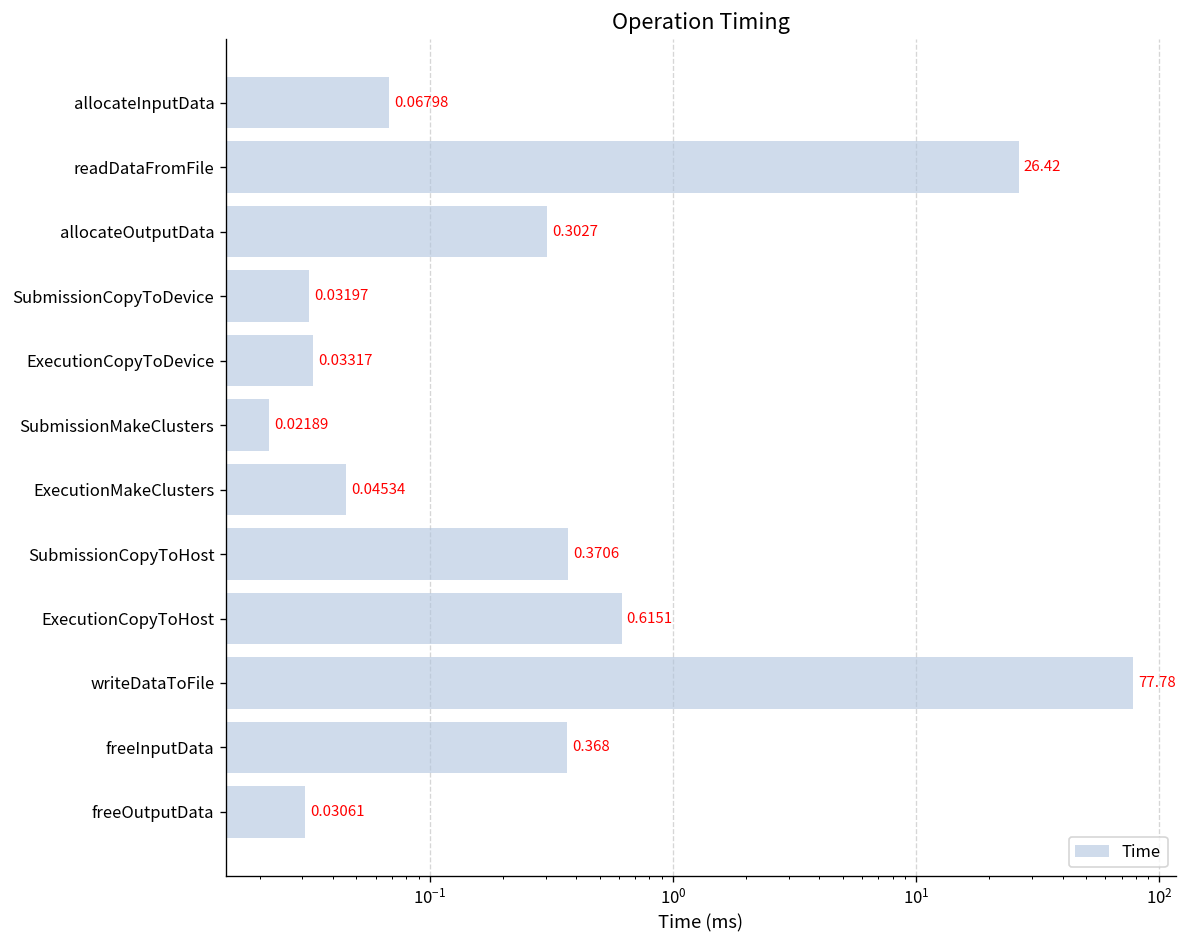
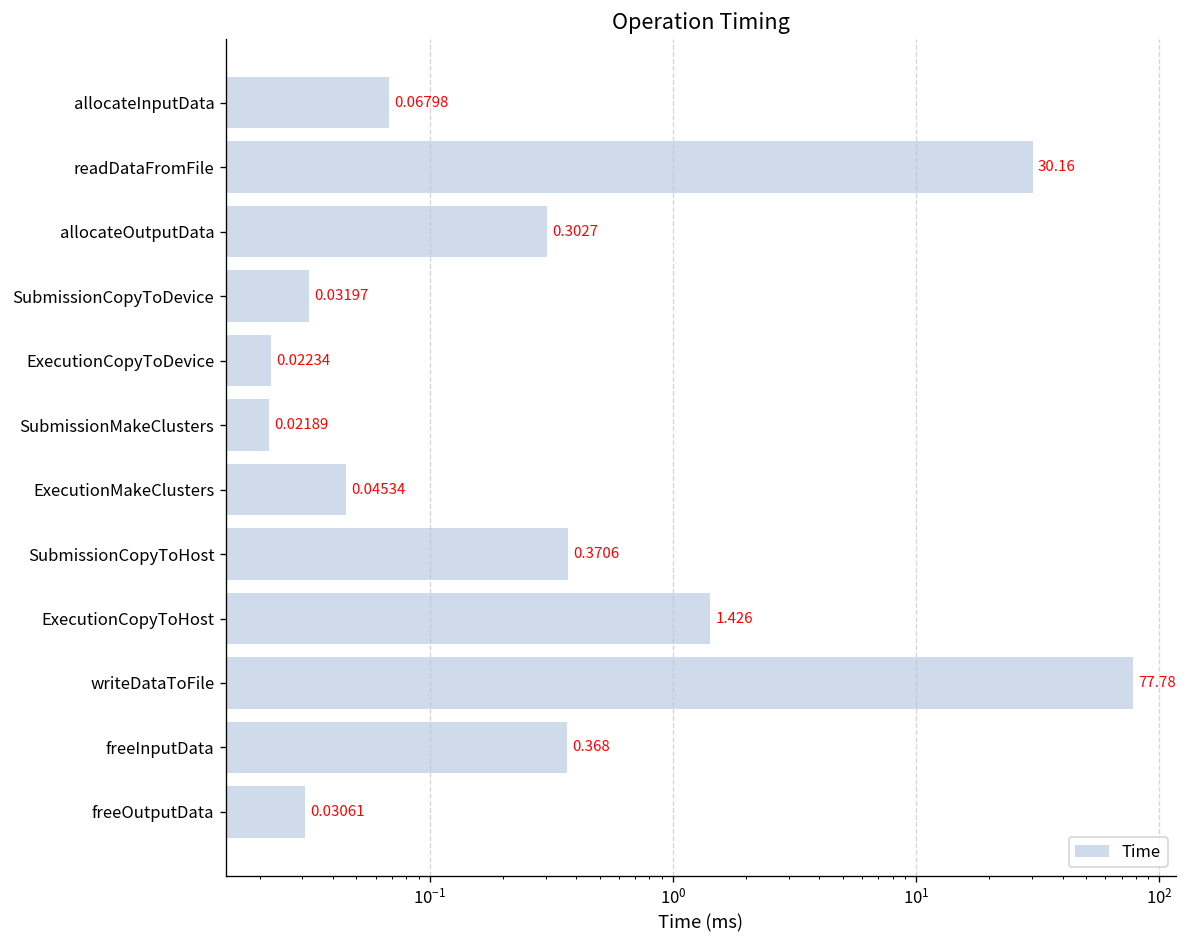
  {
    "allocateInputData": 0.06798,
-   "readDataFromFile": 26.42,
+   "readDataFromFile": 30.16,
    "allocateOutputData": 0.3027,
    "SubmissionCopyToDevice": 0.03197,
-   "ExecutionCopyToDevice": 0.03317,
+   "ExecutionCopyToDevice": 0.02234,
    "SubmissionMakeClusters": 0.02189,
    "ExecutionMakeClusters": 0.04534,
    "SubmissionCopyToHost": 0.3706,
-   "ExecutionCopyToHost": 0.6151,
+   "ExecutionCopyToHost": 1.426,
    "writeDataToFile": 77.78,
    "freeInputData": 0.368,
    "freeOutputData": 0.03061
  }
